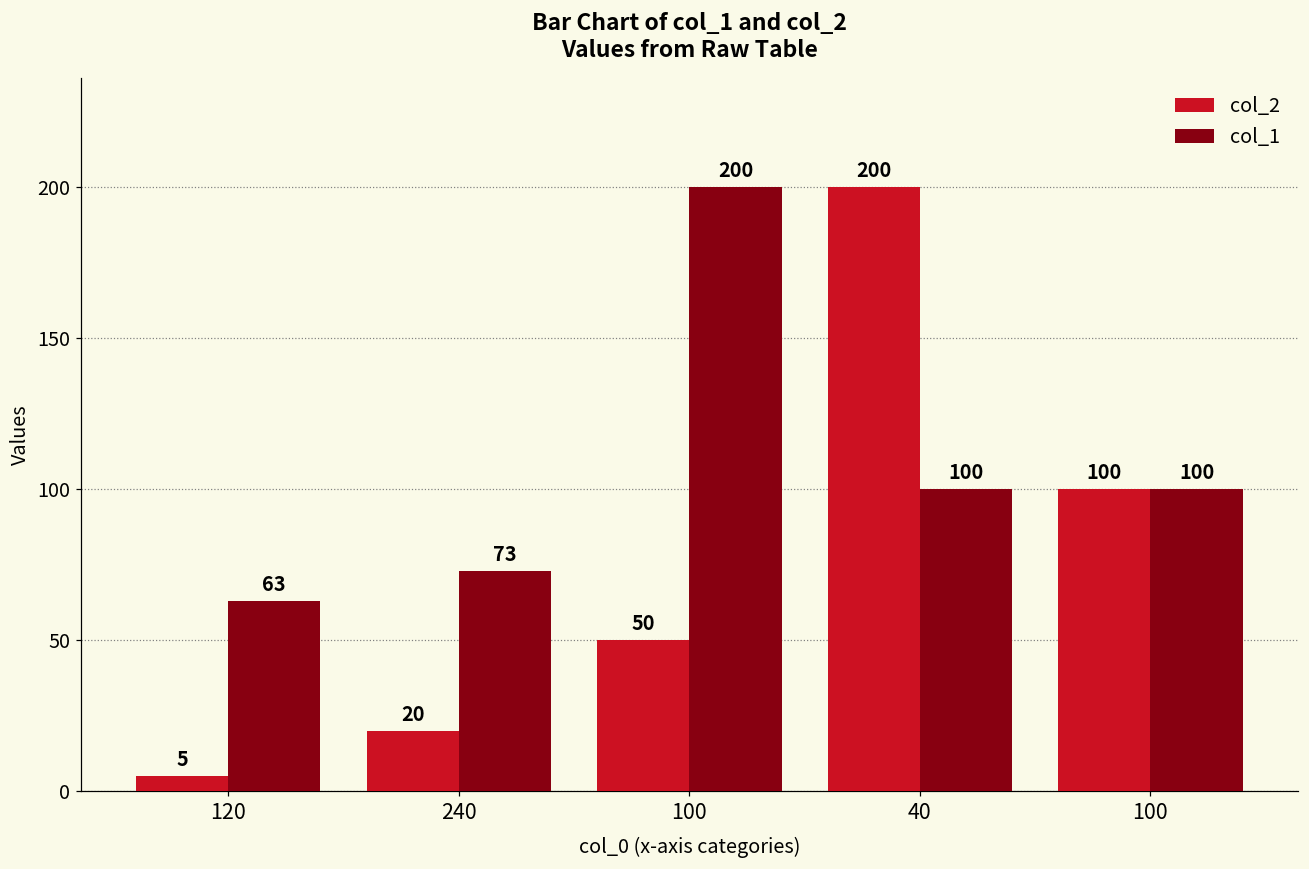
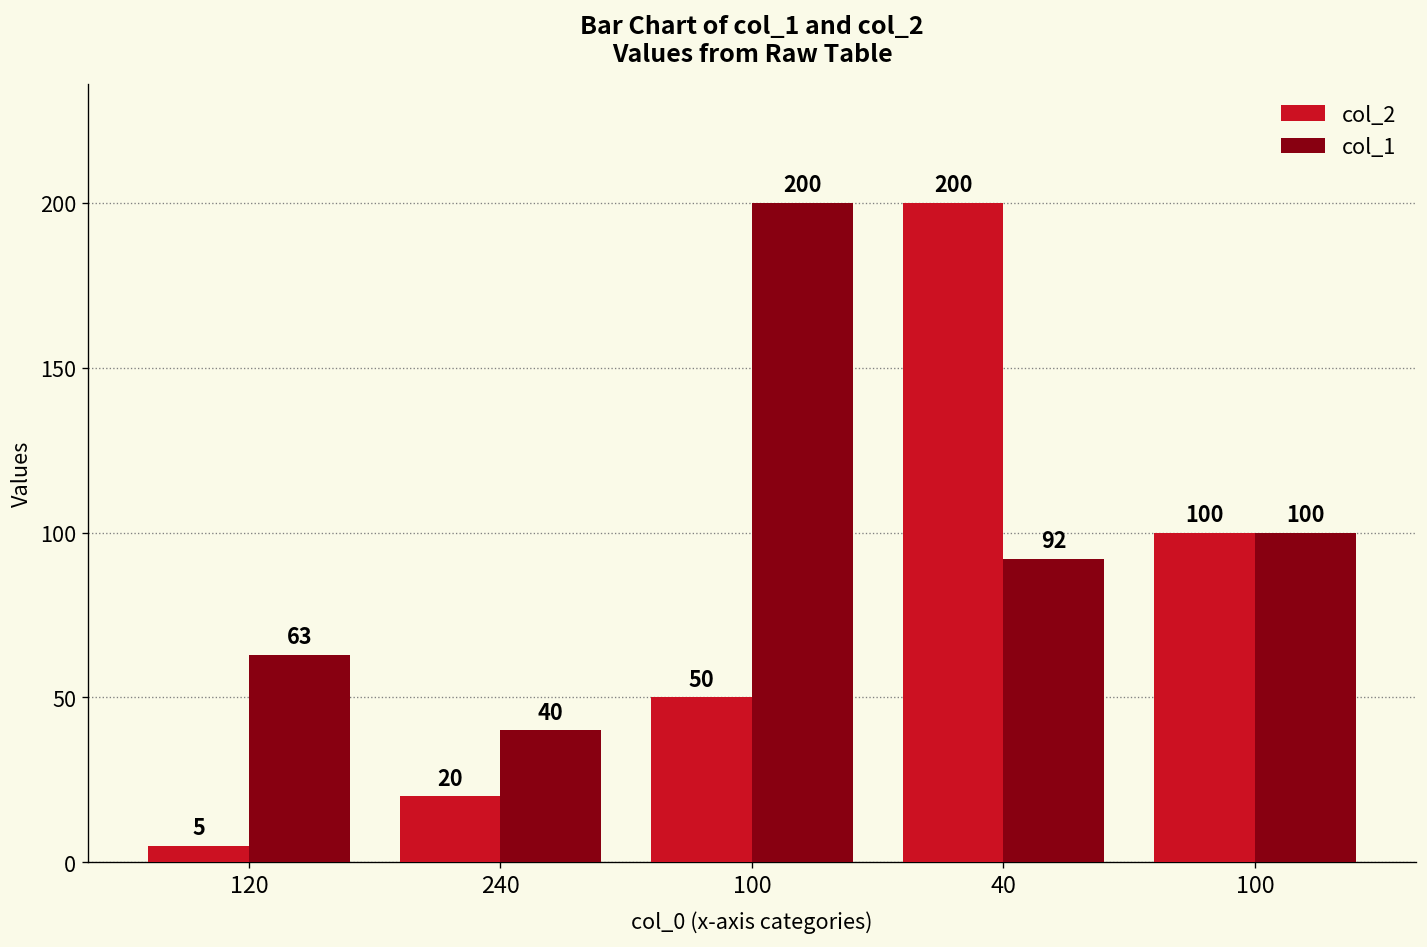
  {
    "col_2": {
      "120": 5,
      "240": 20,
      "40": 200
    },
    "col_1": {
      "120": 63,
-     "240": 73,
-     "40": 100
+     "240": 40,
+     "40": 92
    }
  }
